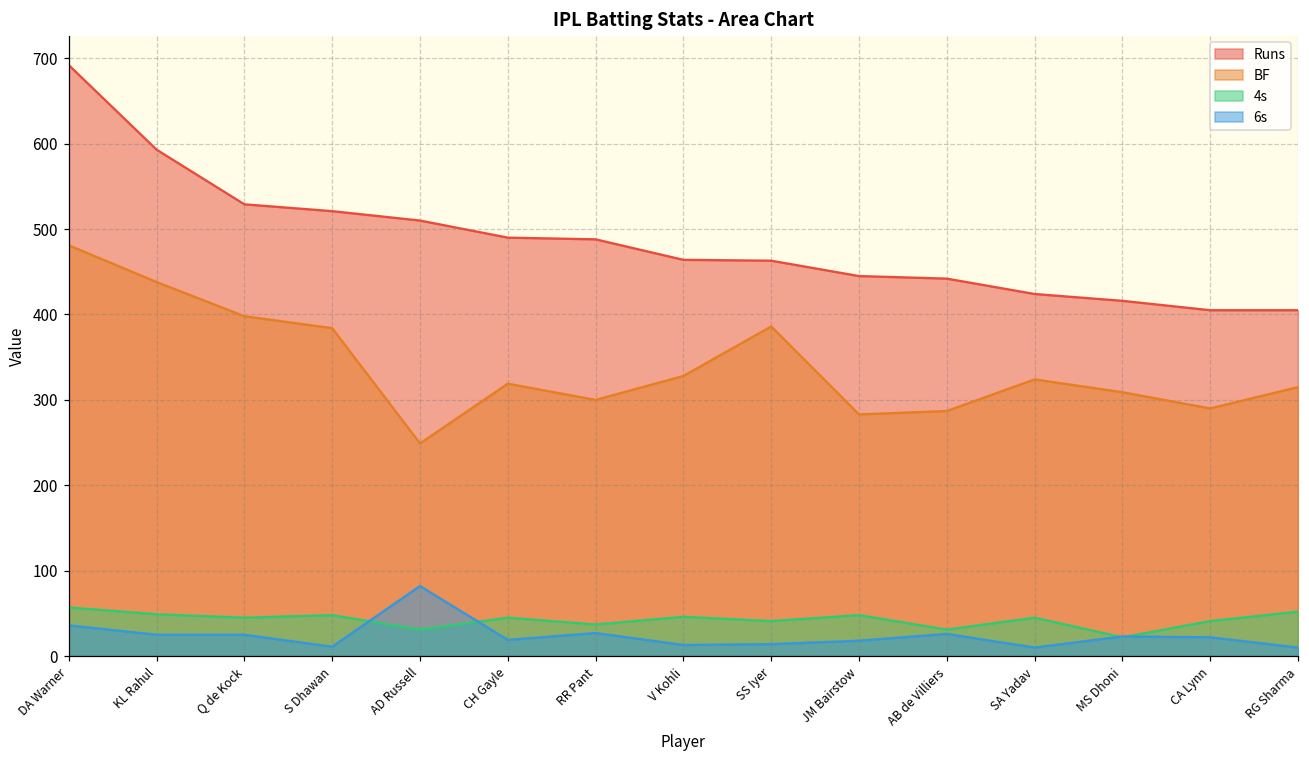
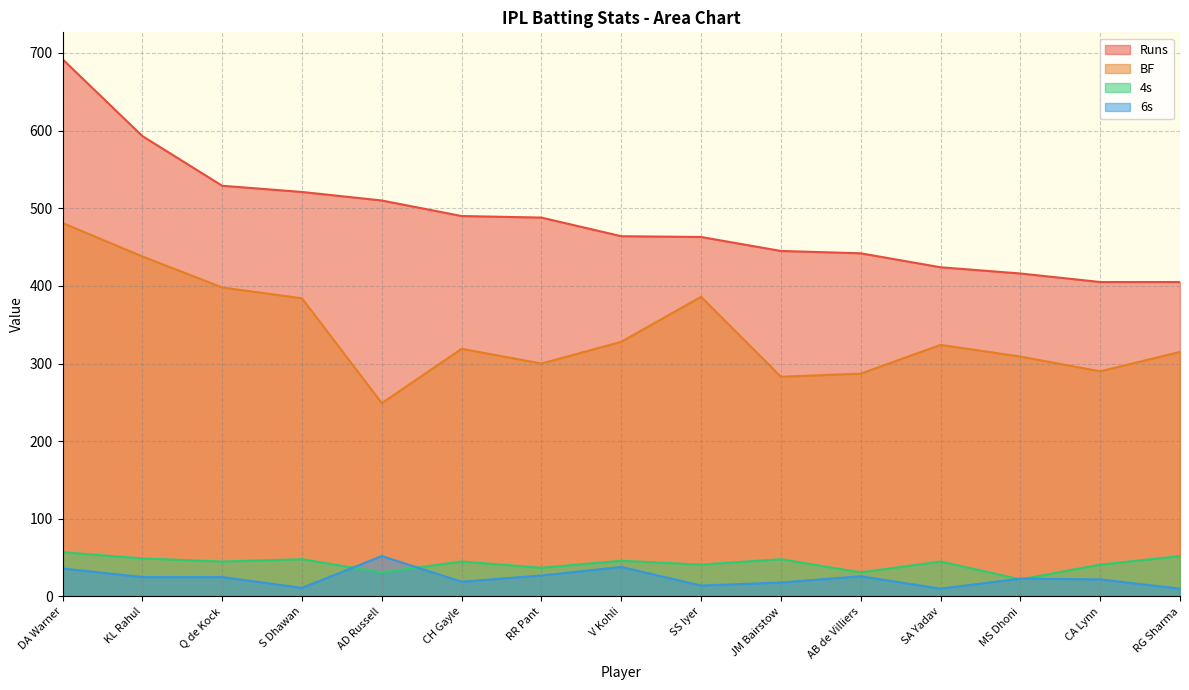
  {
    "4s": {
      "DA Warner": 60,
      "KL Rahul": 50,
      "Q de Kock": 50,
      "S Dhawan": 50,
      "AD Russell": 30,
      "CH Gayle": 50,
      "RR Pant": 40,
      "V Kohli": 50,
      "SS Iyer": 40,
      "JM Bairstow": 50,
      "AB de Villiers": 30,
      "SA Yadav": 50,
      "CA Lynn": 40,
      "RG Sharma": 50
    },
    "6s": {
      "DA Warner": 40,
      "KL Rahul": 30,
      "Q de Kock": 30,
      "S Dhawan": 10,
-     "AD Russell": 80,
+     "AD Russell": 50,
      "CH Gayle": 20,
      "RR Pant": 30,
-     "V Kohli": 10,
+     "V Kohli": 40,
      "SS Iyer": 10,
      "JM Bairstow": 20,
      "AB de Villiers": 30,
      "SA Yadav": 10,
      "CA Lynn": 20,
      "RG Sharma": 10
    }
  }
